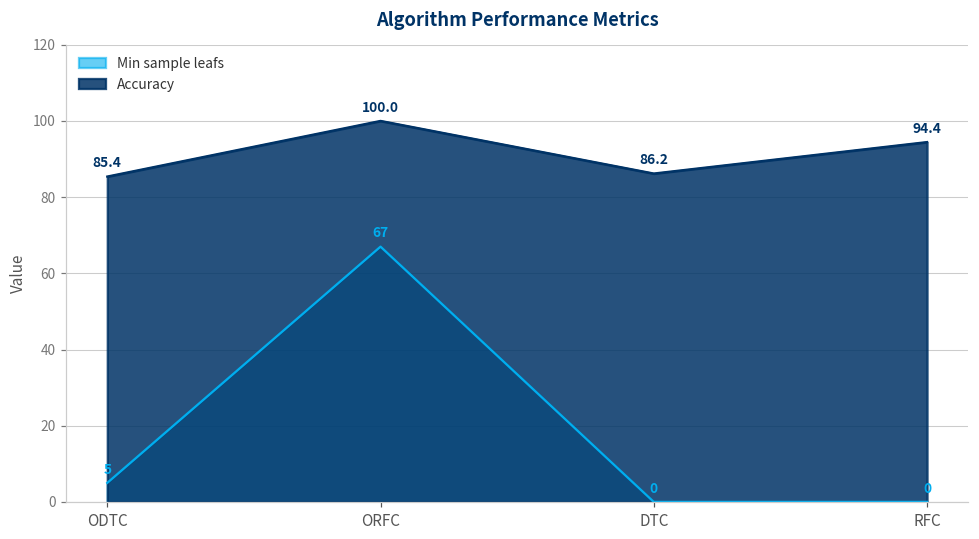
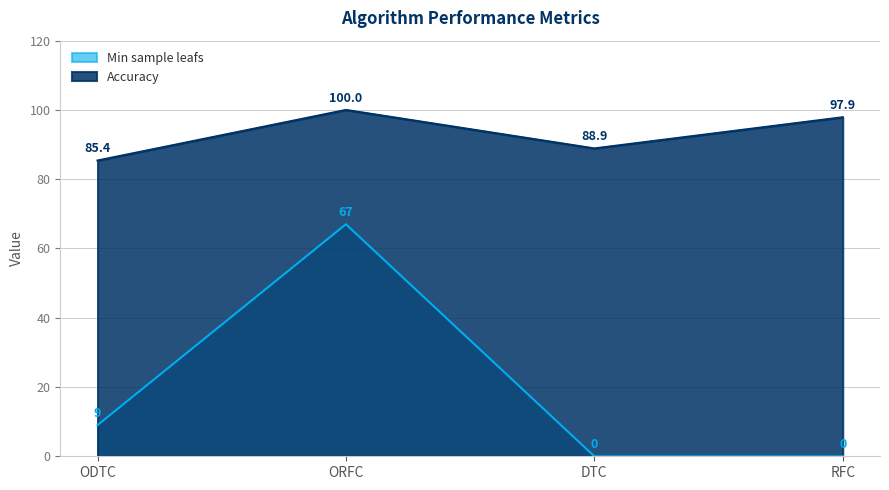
  {
    "Min sample leafs": {
-     "ODTC": 5,
+     "ODTC": 9,
      "ORFC": 67,
      "DTC": 0,
      "RFC": 0
    },
    "Accuracy": {
      "ODTC": 85.4,
      "ORFC": 100.0,
-     "DTC": 86.2,
-     "RFC": 94.4
+     "DTC": 88.9,
+     "RFC": 97.9
    }
  }
